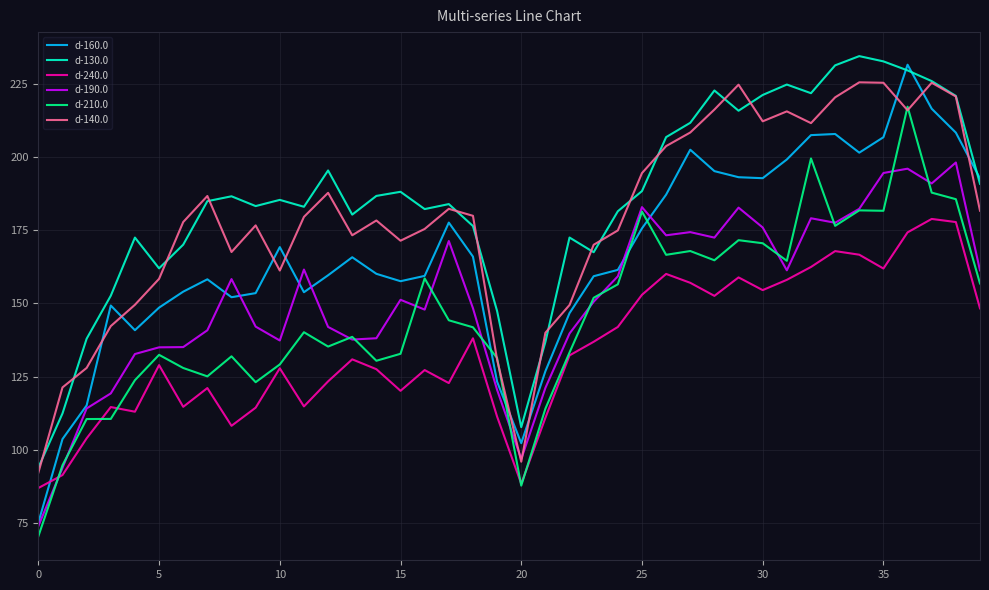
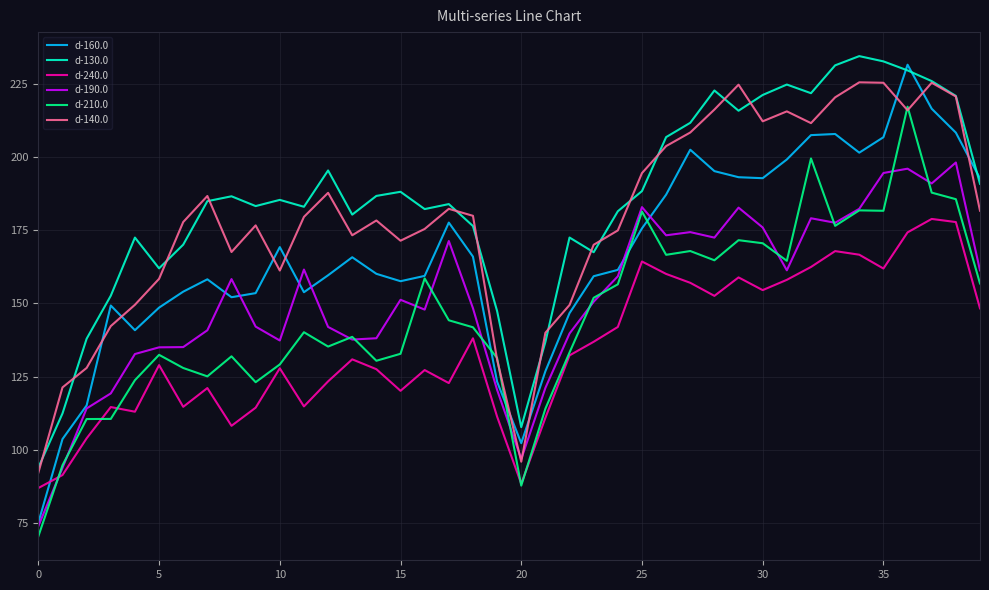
  {
    "d-160.0": {
      "0": 75,
      "5": 149,
      "10": 169,
      "15": 158,
      "20": 102,
      "25": 176,
      "30": 193,
      "35": 207
    },
    "d-130.0": {
      "0": 94,
      "5": 162,
      "10": 185,
      "15": 188,
      "20": 108,
      "25": 188,
      "30": 221,
      "35": 233
    },
    "d-240.0": {
      "0": 87,
      "5": 129,
      "10": 128,
      "15": 120,
-     "25": 153,
+     "25": 164,
      "30": 155,
      "35": 162
    },
    "d-190.0": {
      "0": 74,
      "5": 135,
      "10": 137,
      "15": 151,
      "20": 97,
      "25": 183,
      "30": 176,
      "35": 195
    },
    "d-210.0": {
      "0": 70,
      "5": 132,
      "10": 129,
      "15": 133,
      "25": 181,
      "30": 171,
      "35": 182
    },
    "d-140.0": {
      "0": 92,
      "5": 158,
      "10": 161,
      "15": 171,
      "20": 96,
      "25": 195,
      "30": 212,
      "35": 226
    }
  }
